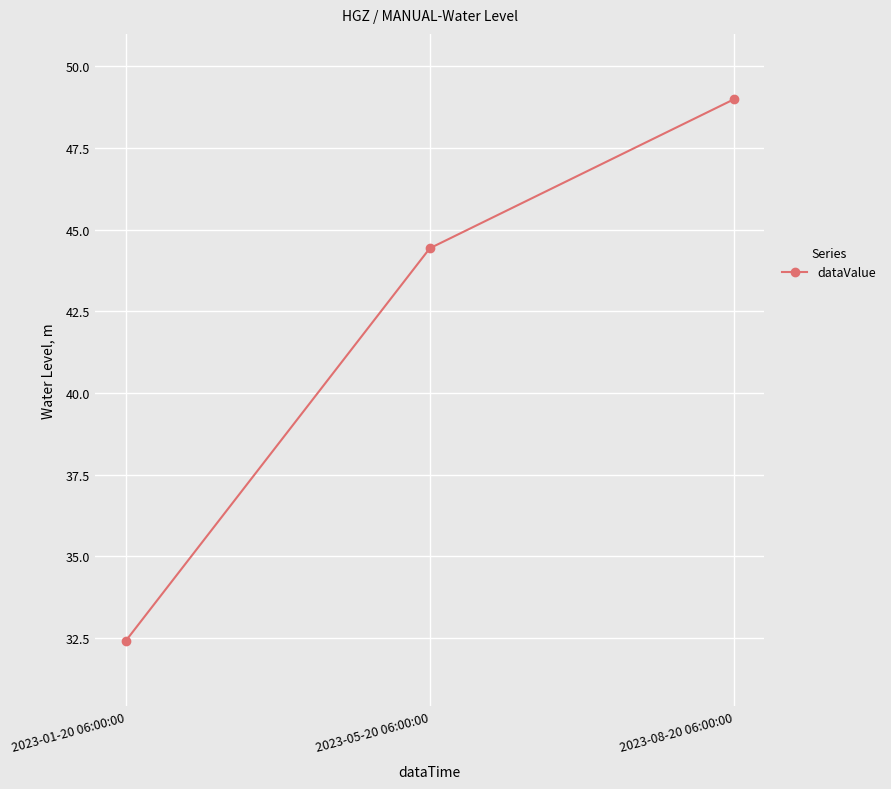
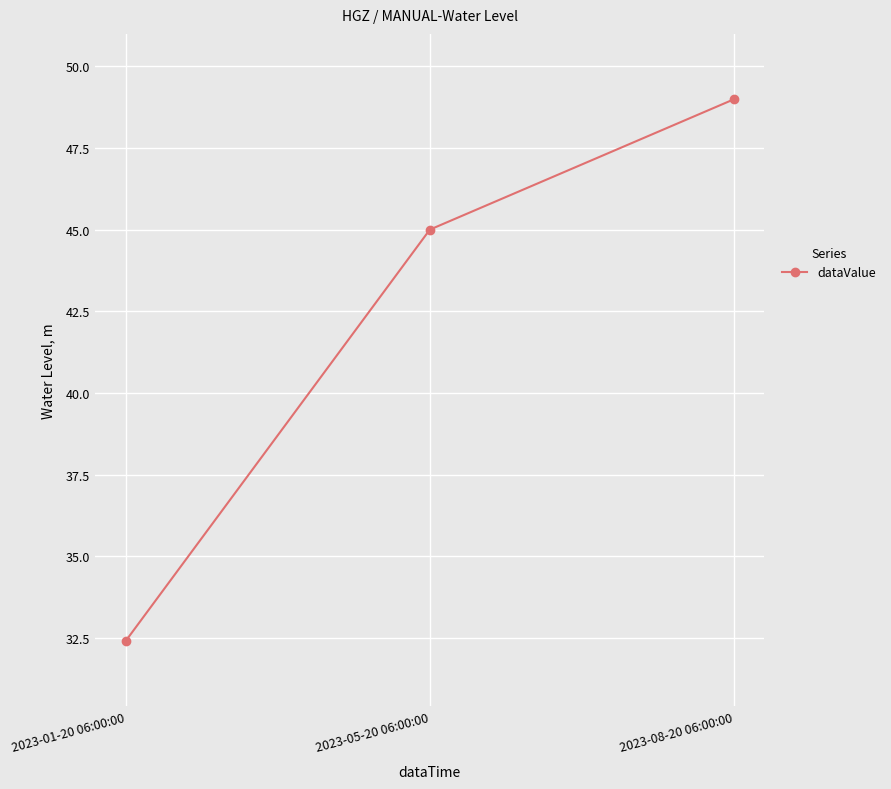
  {
    "2023-01-20 06:00:00": 32.4,
-   "2023-05-20 06:00:00": 44.4,
+   "2023-05-20 06:00:00": 45.0,
    "2023-08-20 06:00:00": 49.0
  }
